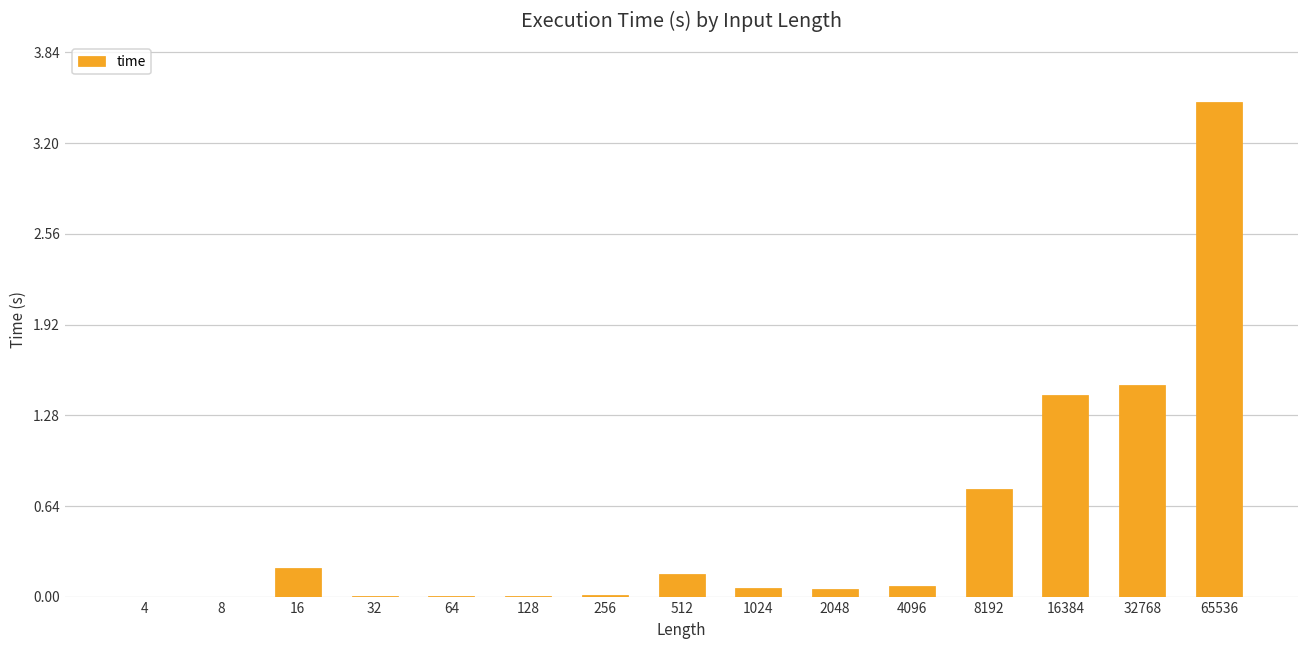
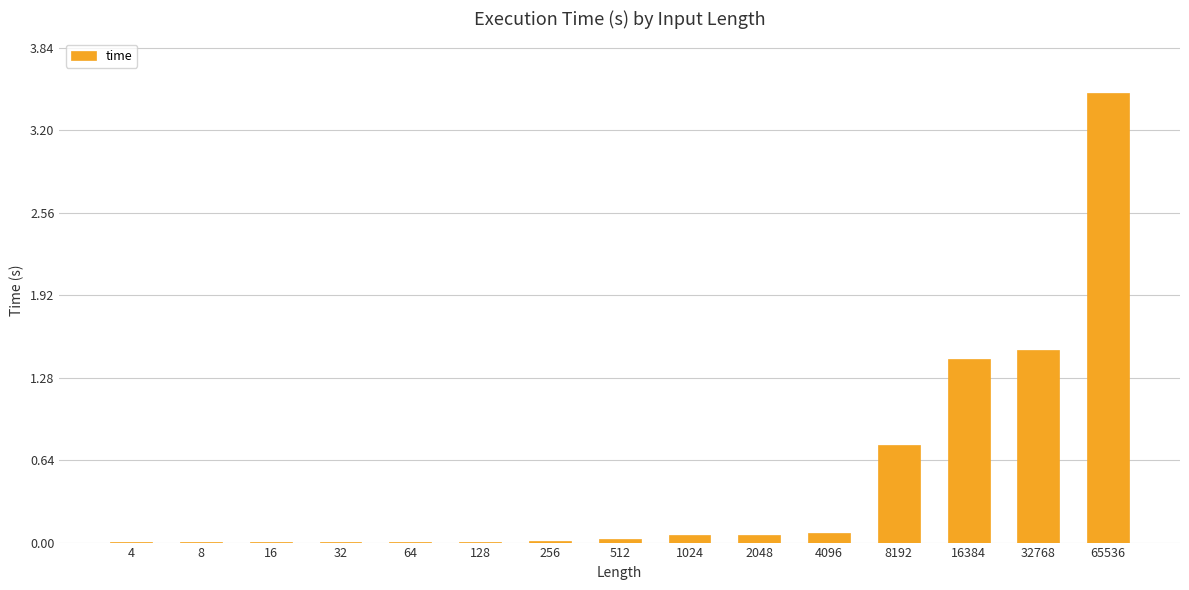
  {
-   "16": 0.21,
-   "512": 0.16,
+   "16": 0.00,
+   "512": 0.03,
    "1024": 0.06,
    "2048": 0.06,
    "4096": 0.08,
    "8192": 0.76,
    "16384": 1.42,
    "32768": 1.49,
    "65536": 3.49
  }
